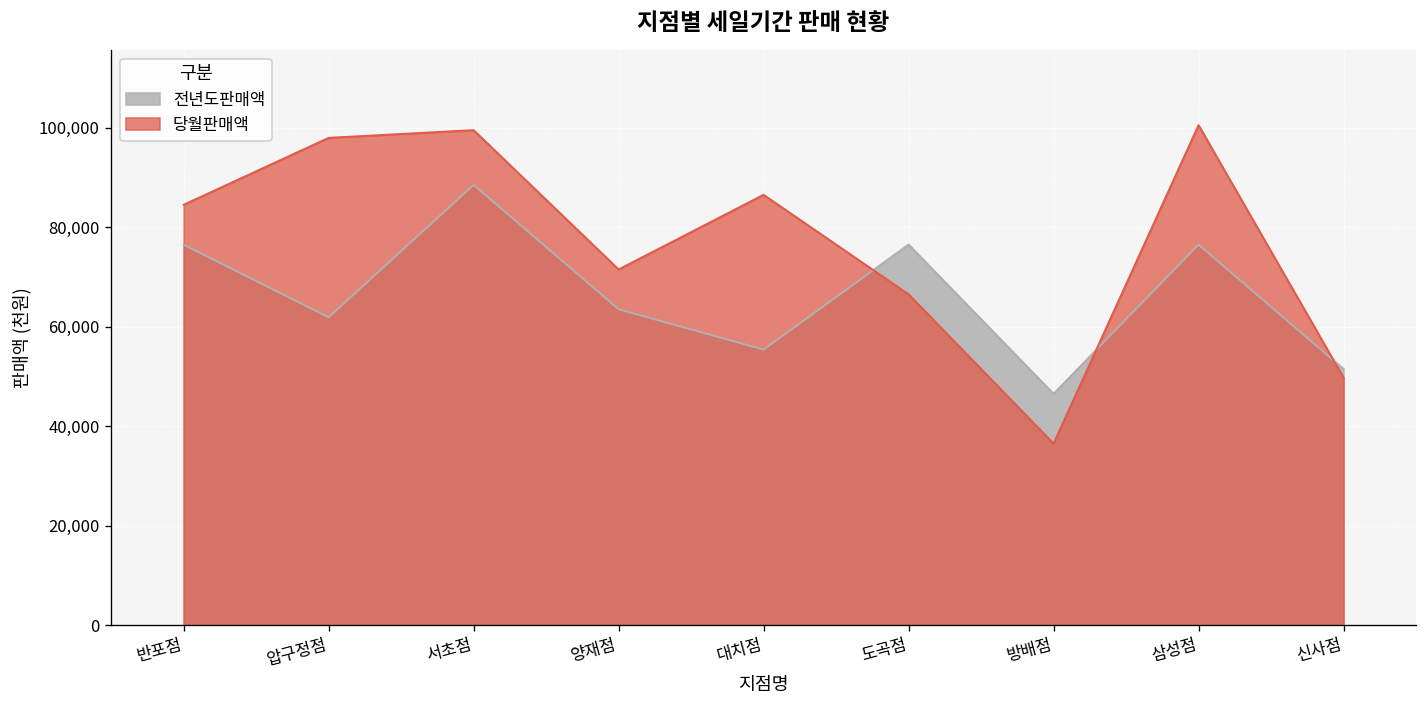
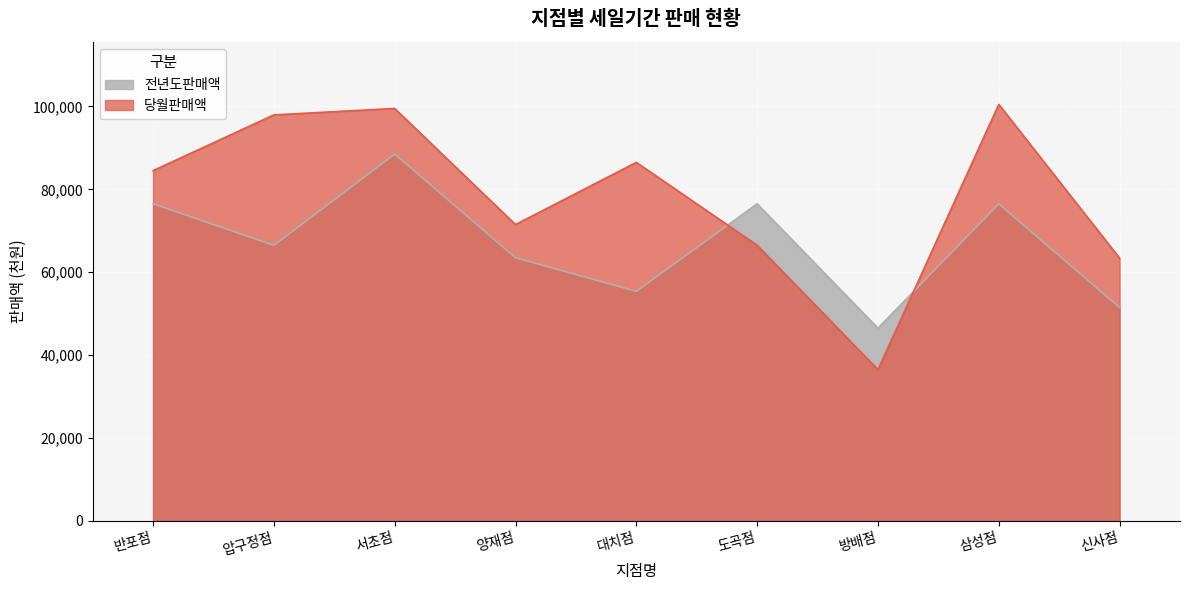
  {
    "전년도판매액": {
      "반포점": "77,000",
-     "압구정점": "62,000",
+     "압구정점": "67,000",
      "서초점": "89,000",
      "양재점": "64,000",
      "대치점": "55,000",
      "도곡점": "77,000",
      "방배점": "47,000",
      "삼성점": "77,000",
      "신사점": "52,000"
    },
    "당월판매액": {
      "반포점": "85,000",
      "압구정점": "98,000",
      "서초점": "100,000",
      "양재점": "72,000",
      "대치점": "87,000",
      "도곡점": "67,000",
      "방배점": "37,000",
      "삼성점": "101,000",
-     "신사점": "50,000"
+     "신사점": "63,000"
    }
  }
